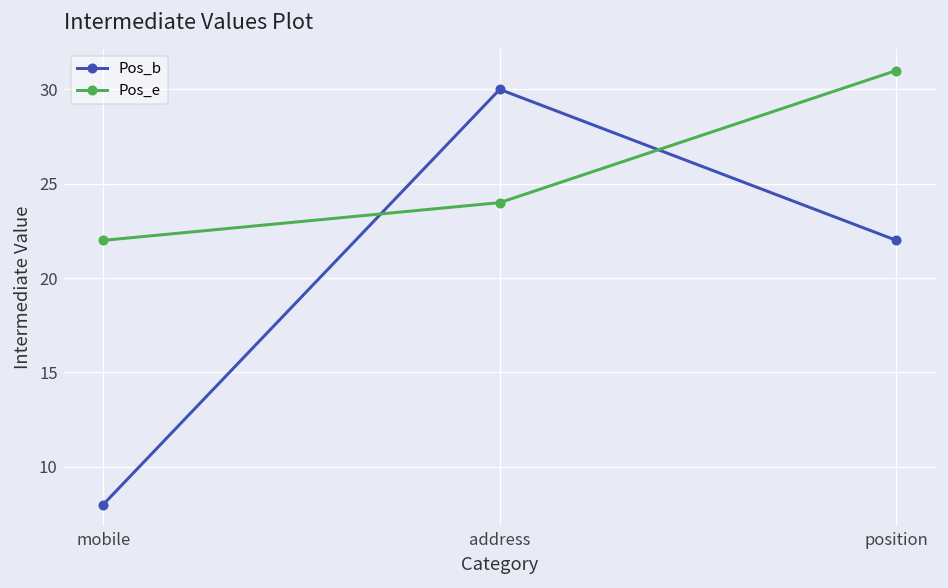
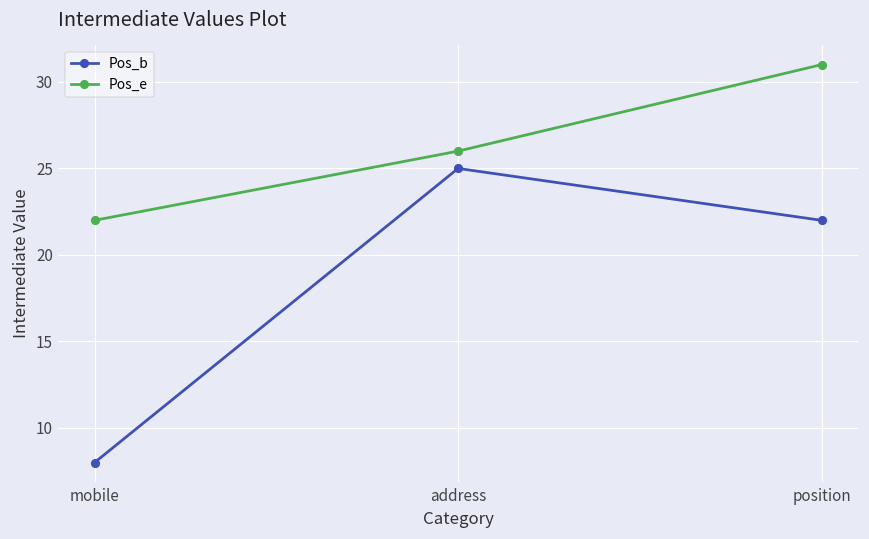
  {
    "Pos_b": {
      "mobile": 8,
-     "address": 30,
+     "address": 25,
      "position": 22
    },
    "Pos_e": {
      "mobile": 22,
-     "address": 24,
+     "address": 26,
      "position": 31
    }
  }
